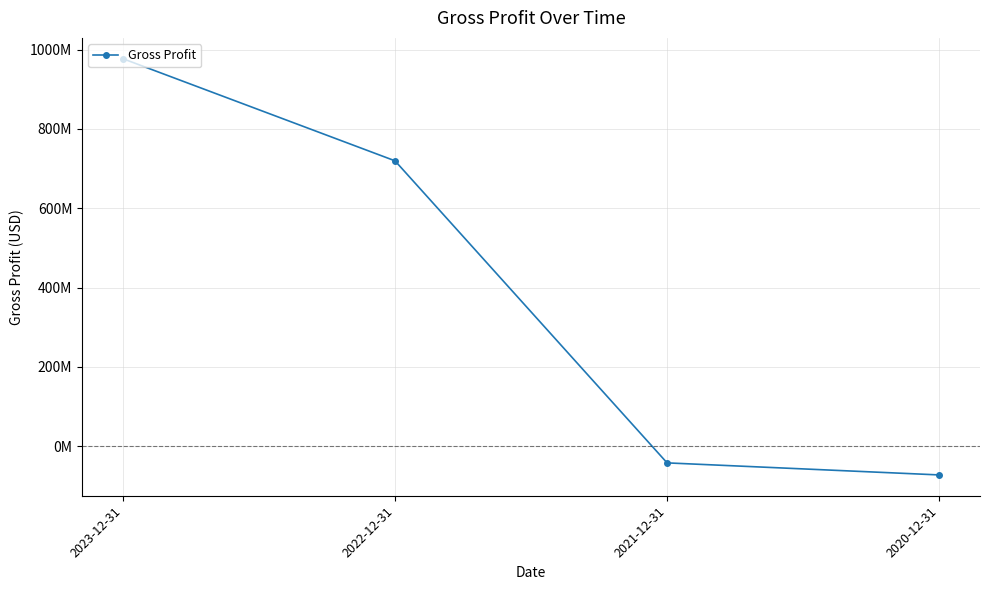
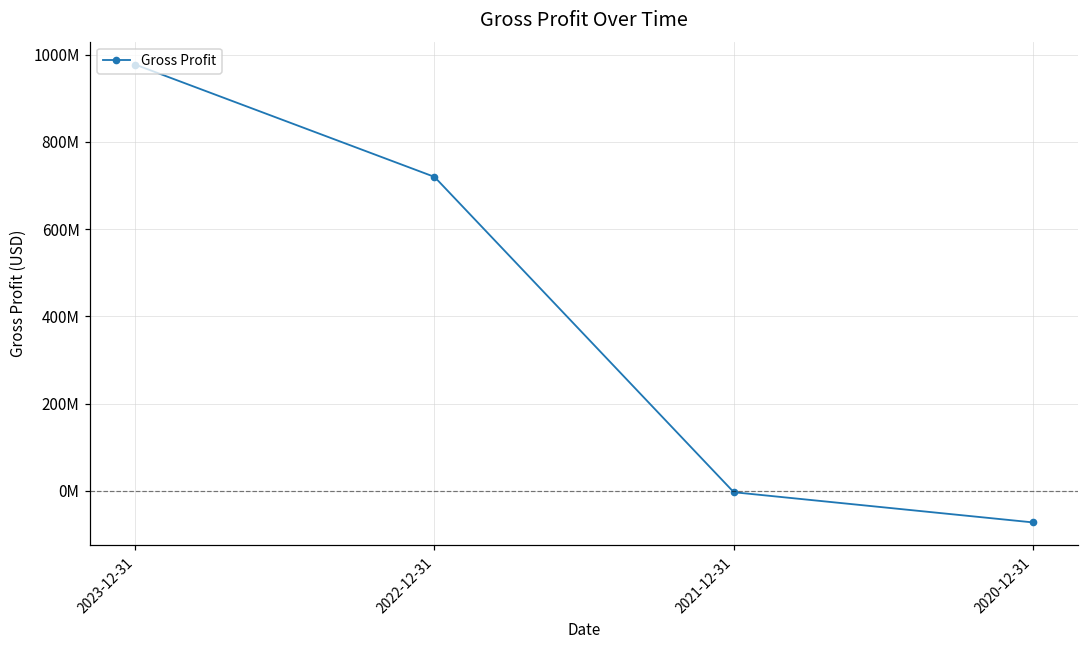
  {
    "2022-12-31": 720000000,
-   "2021-12-31": -40000000,
+   "2021-12-31": 0,
    "2020-12-31": -70000000
  }
